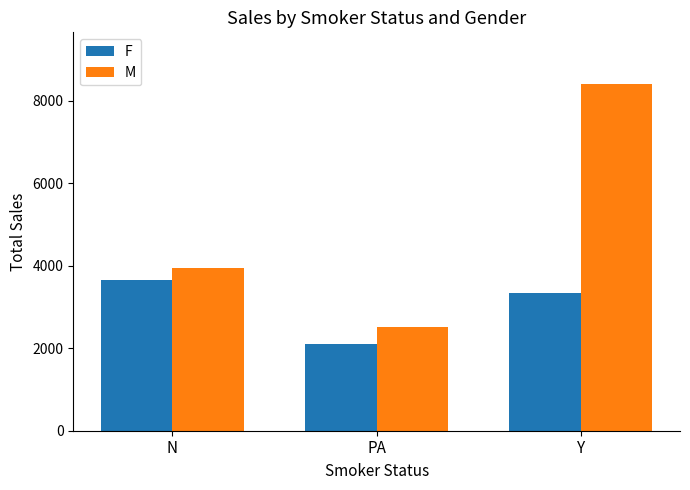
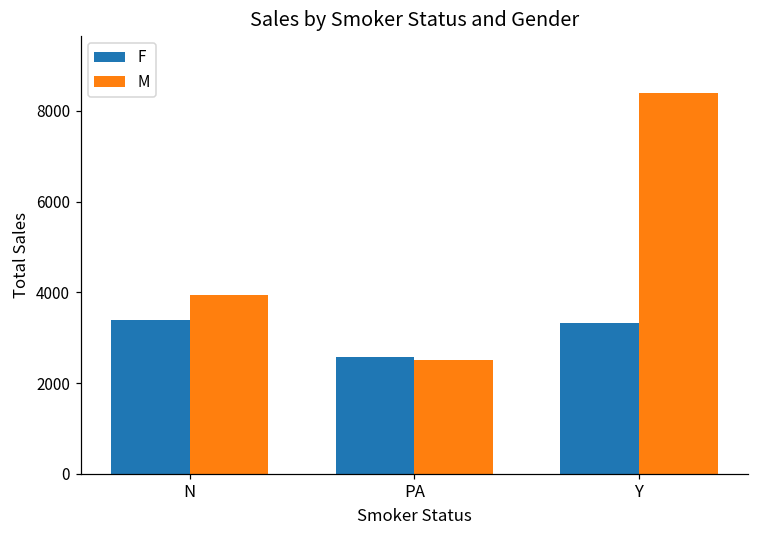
  {
    "F": {
-     "N": 3600,
-     "PA": 2100,
+     "N": 3400,
+     "PA": 2600,
      "Y": 3300
    },
    "M": {
      "N": 3900,
      "PA": 2500,
      "Y": 8400
    }
  }
